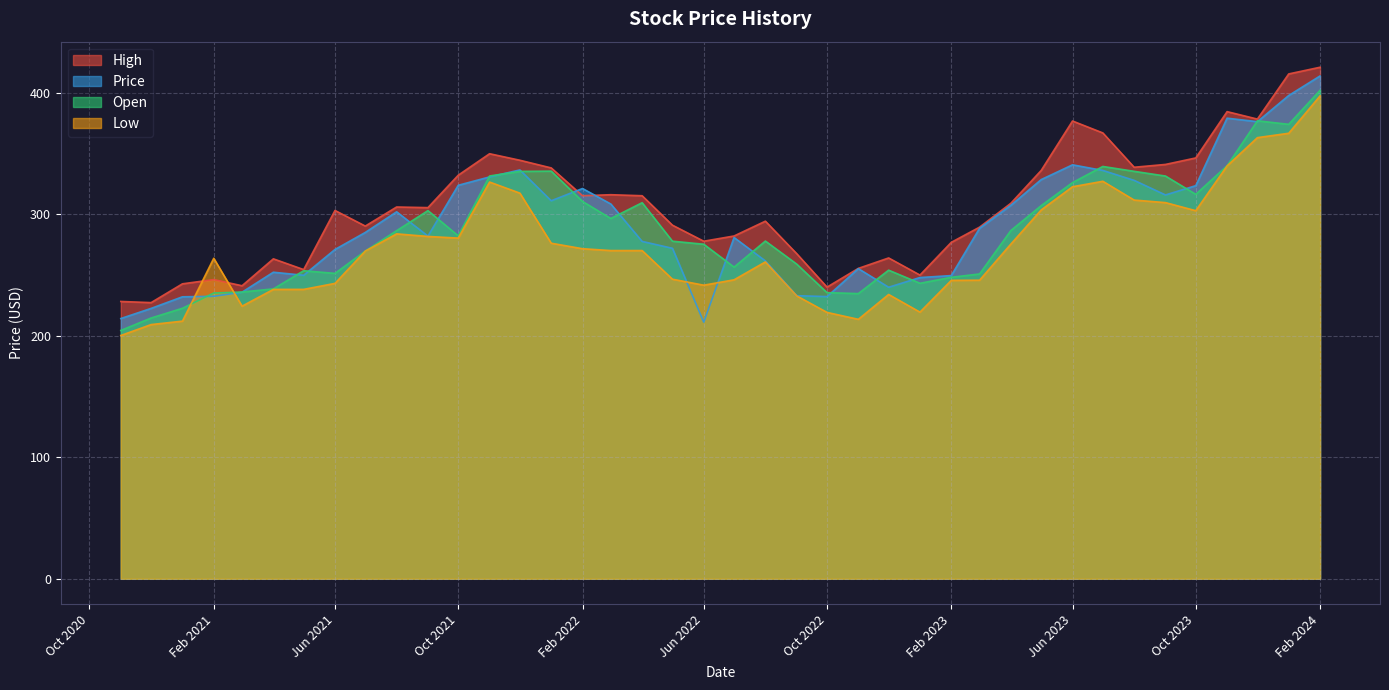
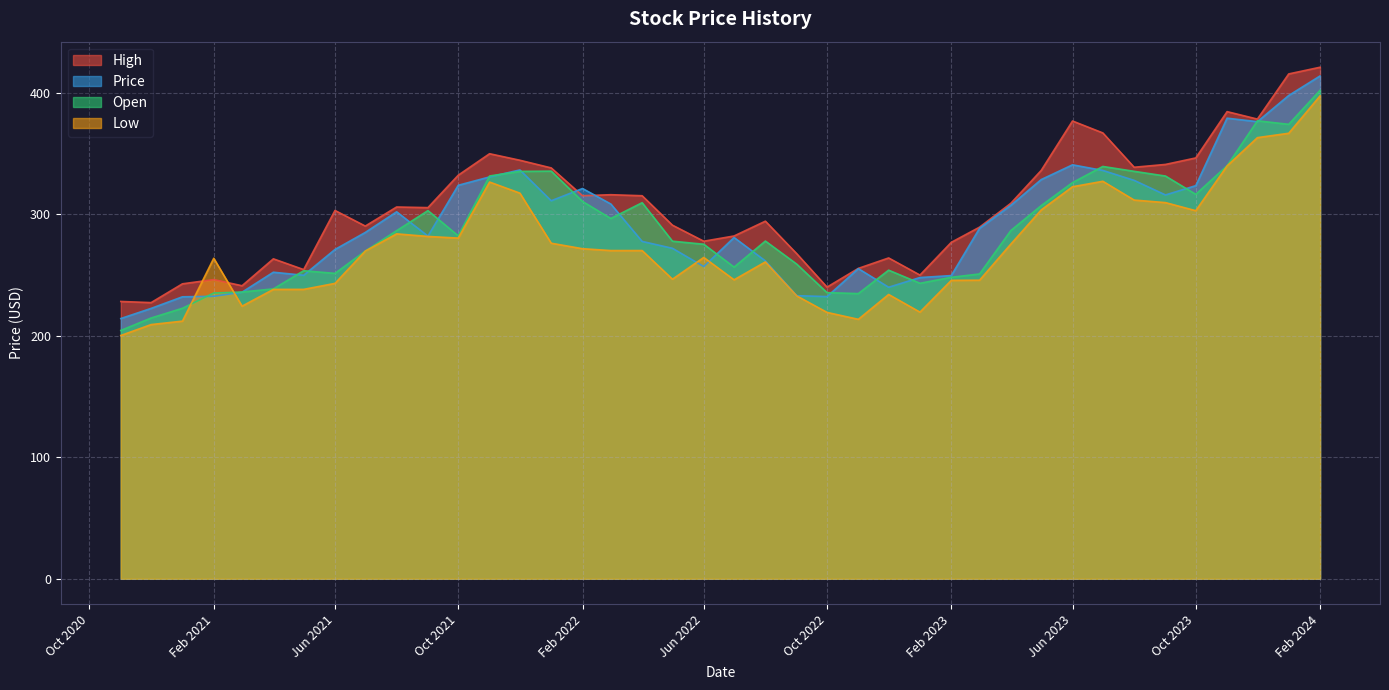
  {
    "High": {
      "Feb 2021": 246,
      "Jun 2021": 303,
      "Oct 2021": 332,
      "Feb 2022": 315,
      "Jun 2022": 278,
      "Oct 2022": 240,
      "Feb 2023": 277,
      "Jun 2023": 377,
      "Oct 2023": 346,
      "Feb 2024": 421
    },
    "Price": {
      "Feb 2021": 232,
      "Jun 2021": 271,
      "Oct 2021": 324,
      "Feb 2022": 321,
-     "Jun 2022": 211,
+     "Jun 2022": 257,
      "Oct 2022": 232,
      "Jun 2023": 341,
      "Oct 2023": 323,
      "Feb 2024": 414
    },
    "Open": {
      "Feb 2021": 235,
      "Jun 2021": 251,
      "Feb 2022": 310,
      "Jun 2022": 275,
      "Oct 2022": 235,
      "Jun 2023": 326,
      "Oct 2023": 316,
      "Feb 2024": 402
    },
    "Low": {
      "Feb 2021": 264,
      "Jun 2021": 243,
      "Feb 2022": 272,
-     "Jun 2022": 242,
+     "Jun 2022": 264,
      "Oct 2022": 219,
      "Feb 2023": 245,
      "Jun 2023": 323,
      "Oct 2023": 303,
      "Feb 2024": 397
    }
  }
